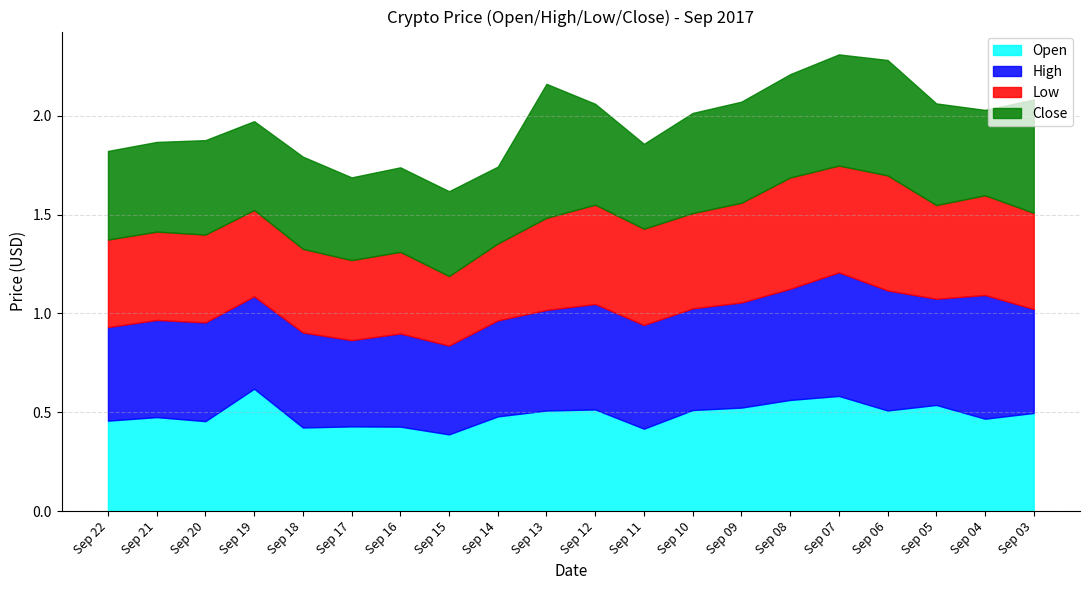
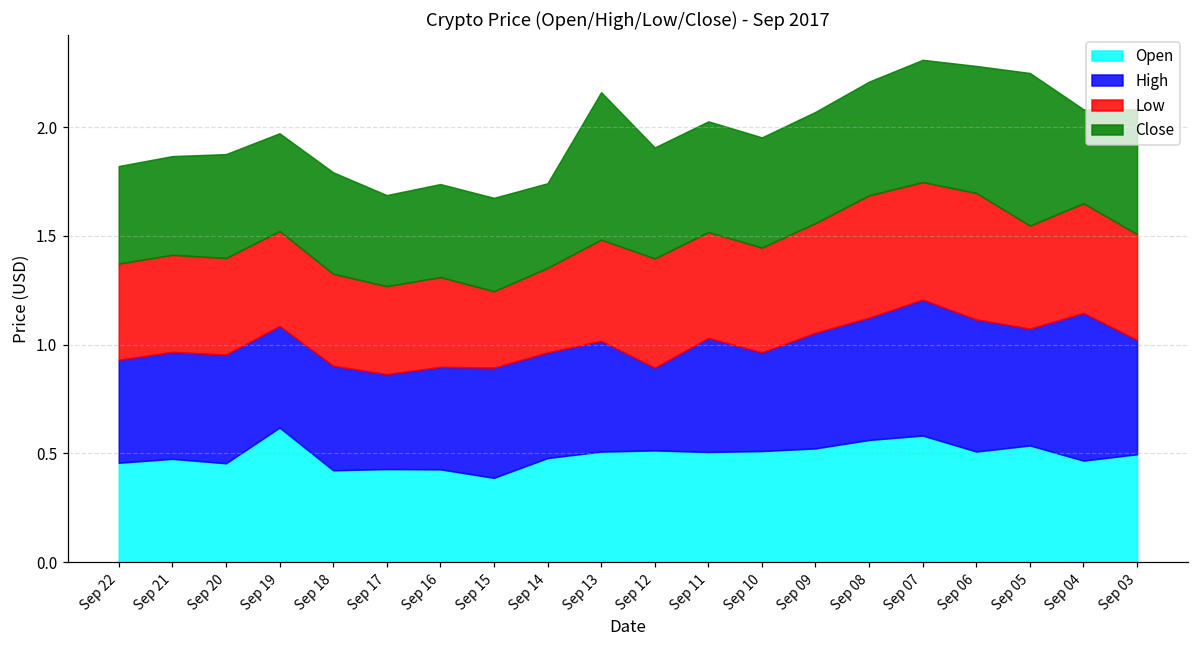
  {
    "Open": {
      "Sep 22": 0.46,
      "Sep 21": 0.48,
      "Sep 20": 0.45,
      "Sep 19": 0.62,
      "Sep 18": 0.42,
      "Sep 17": 0.43,
      "Sep 16": 0.43,
      "Sep 15": 0.39,
      "Sep 14": 0.48,
      "Sep 13": 0.51,
      "Sep 12": 0.51,
-     "Sep 11": 0.42,
+     "Sep 11": 0.51,
      "Sep 10": 0.51,
      "Sep 09": 0.52,
      "Sep 08": 0.56,
      "Sep 07": 0.58,
      "Sep 06": 0.51,
      "Sep 05": 0.54,
      "Sep 04": 0.47,
      "Sep 03": 0.50
    },
    "High": {
      "Sep 22": 0.47,
      "Sep 21": 0.49,
      "Sep 20": 0.50,
      "Sep 19": 0.47,
      "Sep 18": 0.48,
      "Sep 17": 0.44,
      "Sep 16": 0.47,
-     "Sep 15": 0.45,
+     "Sep 15": 0.51,
      "Sep 14": 0.49,
      "Sep 13": 0.51,
-     "Sep 12": 0.53,
+     "Sep 12": 0.38,
      "Sep 11": 0.52,
-     "Sep 10": 0.51,
+     "Sep 10": 0.45,
      "Sep 09": 0.53,
      "Sep 08": 0.56,
      "Sep 07": 0.62,
      "Sep 06": 0.61,
      "Sep 05": 0.54,
-     "Sep 04": 0.63,
+     "Sep 04": 0.68,
      "Sep 03": 0.53
    },
    "Low": {
      "Sep 22": 0.44,
      "Sep 21": 0.45,
      "Sep 20": 0.44,
      "Sep 19": 0.44,
      "Sep 18": 0.42,
      "Sep 17": 0.40,
      "Sep 16": 0.41,
      "Sep 15": 0.35,
      "Sep 14": 0.39,
      "Sep 13": 0.47,
      "Sep 12": 0.50,
      "Sep 11": 0.49,
      "Sep 10": 0.48,
      "Sep 09": 0.50,
      "Sep 08": 0.56,
      "Sep 07": 0.54,
      "Sep 06": 0.58,
      "Sep 05": 0.47,
      "Sep 04": 0.50,
      "Sep 03": 0.49
    },
    "Close": {
      "Sep 22": 0.45,
      "Sep 21": 0.45,
      "Sep 20": 0.48,
      "Sep 19": 0.45,
      "Sep 18": 0.47,
      "Sep 17": 0.42,
      "Sep 16": 0.43,
      "Sep 15": 0.43,
      "Sep 14": 0.39,
      "Sep 13": 0.68,
      "Sep 12": 0.51,
-     "Sep 11": 0.43,
+     "Sep 11": 0.51,
      "Sep 10": 0.51,
      "Sep 09": 0.51,
      "Sep 08": 0.52,
      "Sep 07": 0.56,
      "Sep 06": 0.58,
-     "Sep 05": 0.51,
+     "Sep 05": 0.70,
      "Sep 04": 0.43
    }
  }
